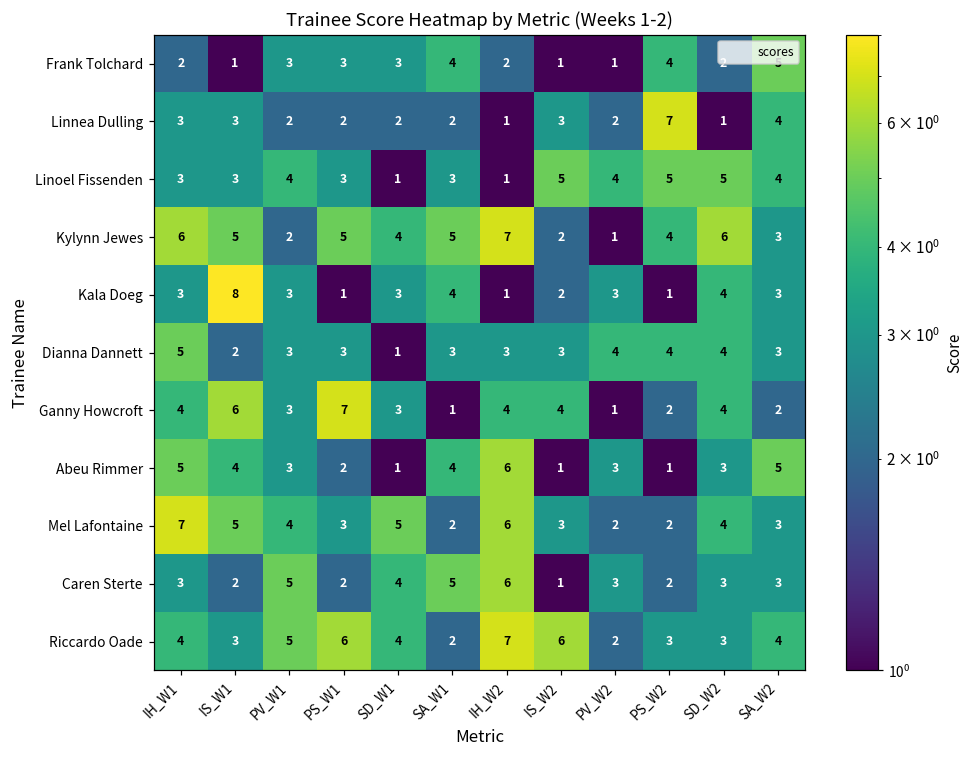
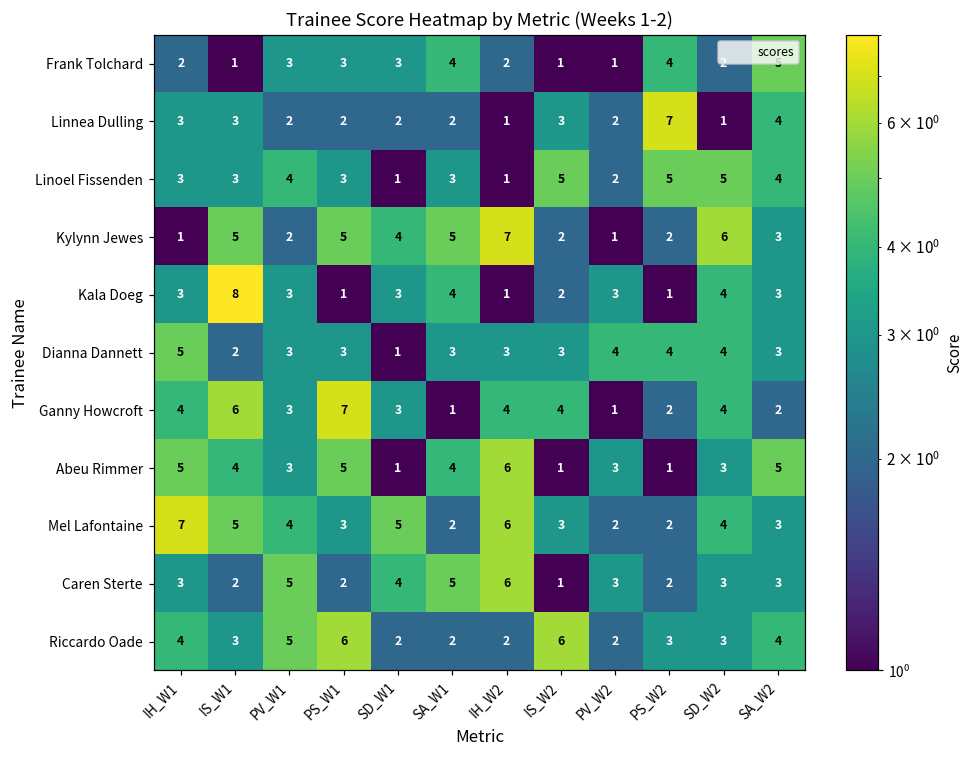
  {
    "Frank Tolchard": {
      "IH_W1": 2,
      "IS_W1": 1,
      "PV_W1": 3,
      "PS_W1": 3,
      "SD_W1": 3,
      "SA_W1": 4,
      "IH_W2": 2,
      "IS_W2": 1,
      "PV_W2": 1,
      "PS_W2": 4
    },
    "Linnea Dulling": {
      "IH_W1": 3,
      "IS_W1": 3,
      "PV_W1": 2,
      "PS_W1": 2,
      "SD_W1": 2,
      "SA_W1": 2,
      "IH_W2": 1,
      "IS_W2": 3,
      "PV_W2": 2,
      "PS_W2": 7,
      "SD_W2": 1,
      "SA_W2": 4
    },
    "Linoel Fissenden": {
      "IH_W1": 3,
      "IS_W1": 3,
      "PV_W1": 4,
      "PS_W1": 3,
      "SD_W1": 1,
      "SA_W1": 3,
      "IH_W2": 1,
      "IS_W2": 5,
-     "PV_W2": 4,
+     "PV_W2": 2,
      "PS_W2": 5,
      "SD_W2": 5,
      "SA_W2": 4
    },
    "Kylynn Jewes": {
-     "IH_W1": 6,
+     "IH_W1": 1,
      "IS_W1": 5,
      "PV_W1": 2,
      "PS_W1": 5,
      "SD_W1": 4,
      "SA_W1": 5,
      "IH_W2": 7,
      "IS_W2": 2,
      "PV_W2": 1,
-     "PS_W2": 4,
+     "PS_W2": 2,
      "SD_W2": 6,
      "SA_W2": 3
    },
    "Kala Doeg": {
      "IH_W1": 3,
      "IS_W1": 8,
      "PV_W1": 3,
      "PS_W1": 1,
      "SD_W1": 3,
      "SA_W1": 4,
      "IH_W2": 1,
      "IS_W2": 2,
      "PV_W2": 3,
      "PS_W2": 1,
      "SD_W2": 4,
      "SA_W2": 3
    },
    "Dianna Dannett": {
      "IH_W1": 5,
      "IS_W1": 2,
      "PV_W1": 3,
      "PS_W1": 3,
      "SD_W1": 1,
      "SA_W1": 3,
      "IH_W2": 3,
      "IS_W2": 3,
      "PV_W2": 4,
      "PS_W2": 4,
      "SD_W2": 4,
      "SA_W2": 3
    },
    "Ganny Howcroft": {
      "IH_W1": 4,
      "IS_W1": 6,
      "PV_W1": 3,
      "PS_W1": 7,
      "SD_W1": 3,
      "SA_W1": 1,
      "IH_W2": 4,
      "IS_W2": 4,
      "PV_W2": 1,
      "PS_W2": 2,
      "SD_W2": 4,
      "SA_W2": 2
    },
    "Abeu Rimmer": {
      "IH_W1": 5,
      "IS_W1": 4,
      "PV_W1": 3,
-     "PS_W1": 2,
+     "PS_W1": 5,
      "SD_W1": 1,
      "SA_W1": 4,
      "IH_W2": 6,
      "IS_W2": 1,
      "PV_W2": 3,
      "PS_W2": 1,
      "SD_W2": 3,
      "SA_W2": 5
    },
    "Mel Lafontaine": {
      "IH_W1": 7,
      "IS_W1": 5,
      "PV_W1": 4,
      "PS_W1": 3,
      "SD_W1": 5,
      "SA_W1": 2,
      "IH_W2": 6,
      "IS_W2": 3,
      "PV_W2": 2,
      "PS_W2": 2,
      "SD_W2": 4,
      "SA_W2": 3
    },
    "Caren Sterte": {
      "IH_W1": 3,
      "IS_W1": 2,
      "PV_W1": 5,
      "PS_W1": 2,
      "SD_W1": 4,
      "SA_W1": 5,
      "IH_W2": 6,
      "IS_W2": 1,
      "PV_W2": 3,
      "PS_W2": 2,
      "SD_W2": 3,
      "SA_W2": 3
    },
    "Riccardo Oade": {
      "IH_W1": 4,
      "IS_W1": 3,
      "PV_W1": 5,
      "PS_W1": 6,
-     "SD_W1": 4,
+     "SD_W1": 2,
      "SA_W1": 2,
-     "IH_W2": 7,
+     "IH_W2": 2,
      "IS_W2": 6,
      "PV_W2": 2,
      "PS_W2": 3,
      "SD_W2": 3,
      "SA_W2": 4
    }
  }
